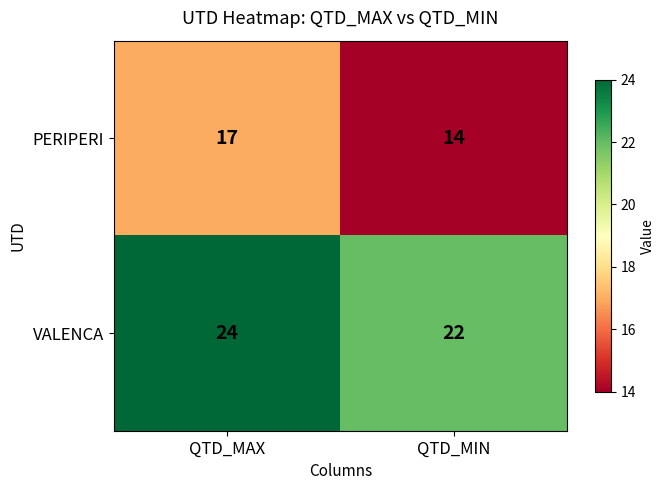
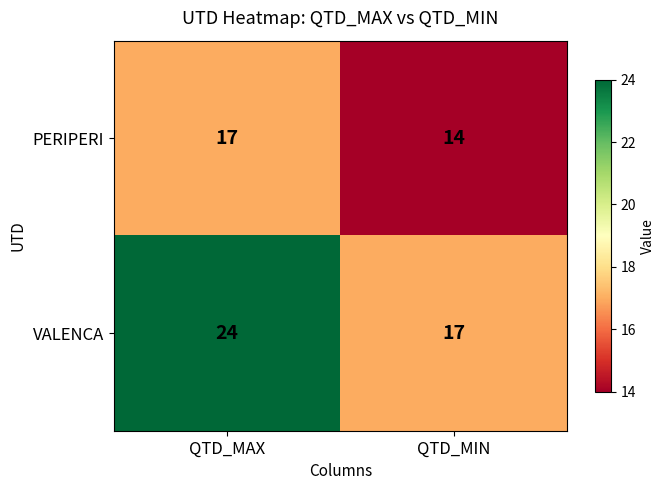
  {
    "PERIPERI": {
      "QTD_MAX": 17,
      "QTD_MIN": 14
    },
    "VALENCA": {
      "QTD_MAX": 24,
-     "QTD_MIN": 22
+     "QTD_MIN": 17
    }
  }
